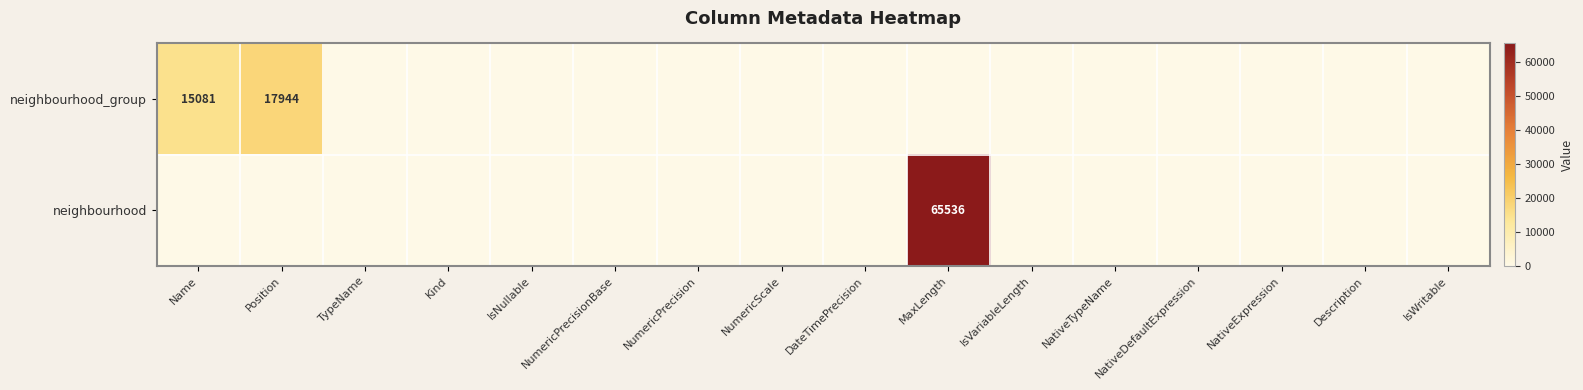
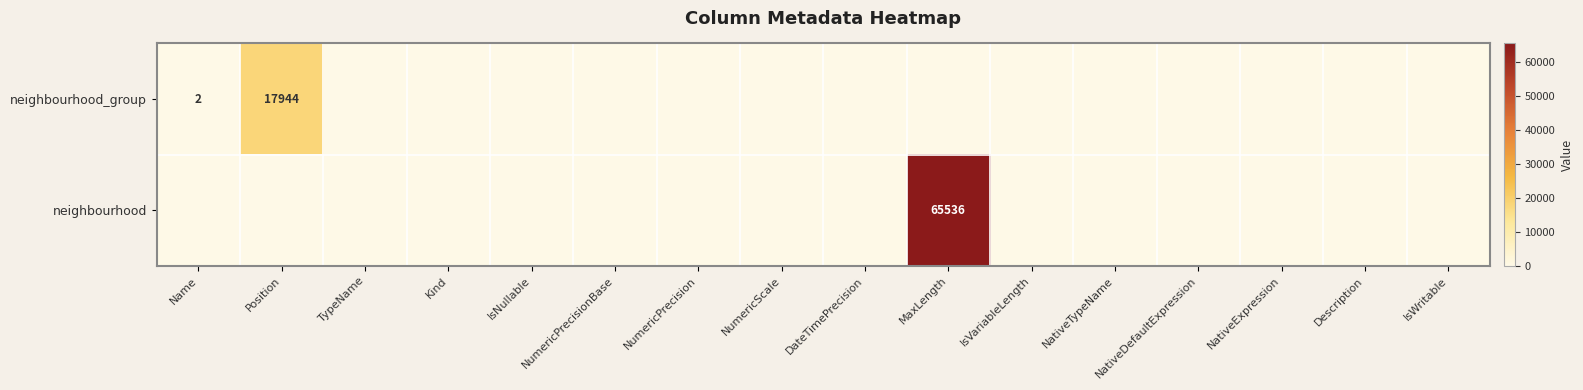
  {
    "neighbourhood_group": {
-     "Name": 15081,
+     "Name": 2,
      "Position": 17944
    },
    "neighbourhood": {
      "MaxLength": 65536
    }
  }
